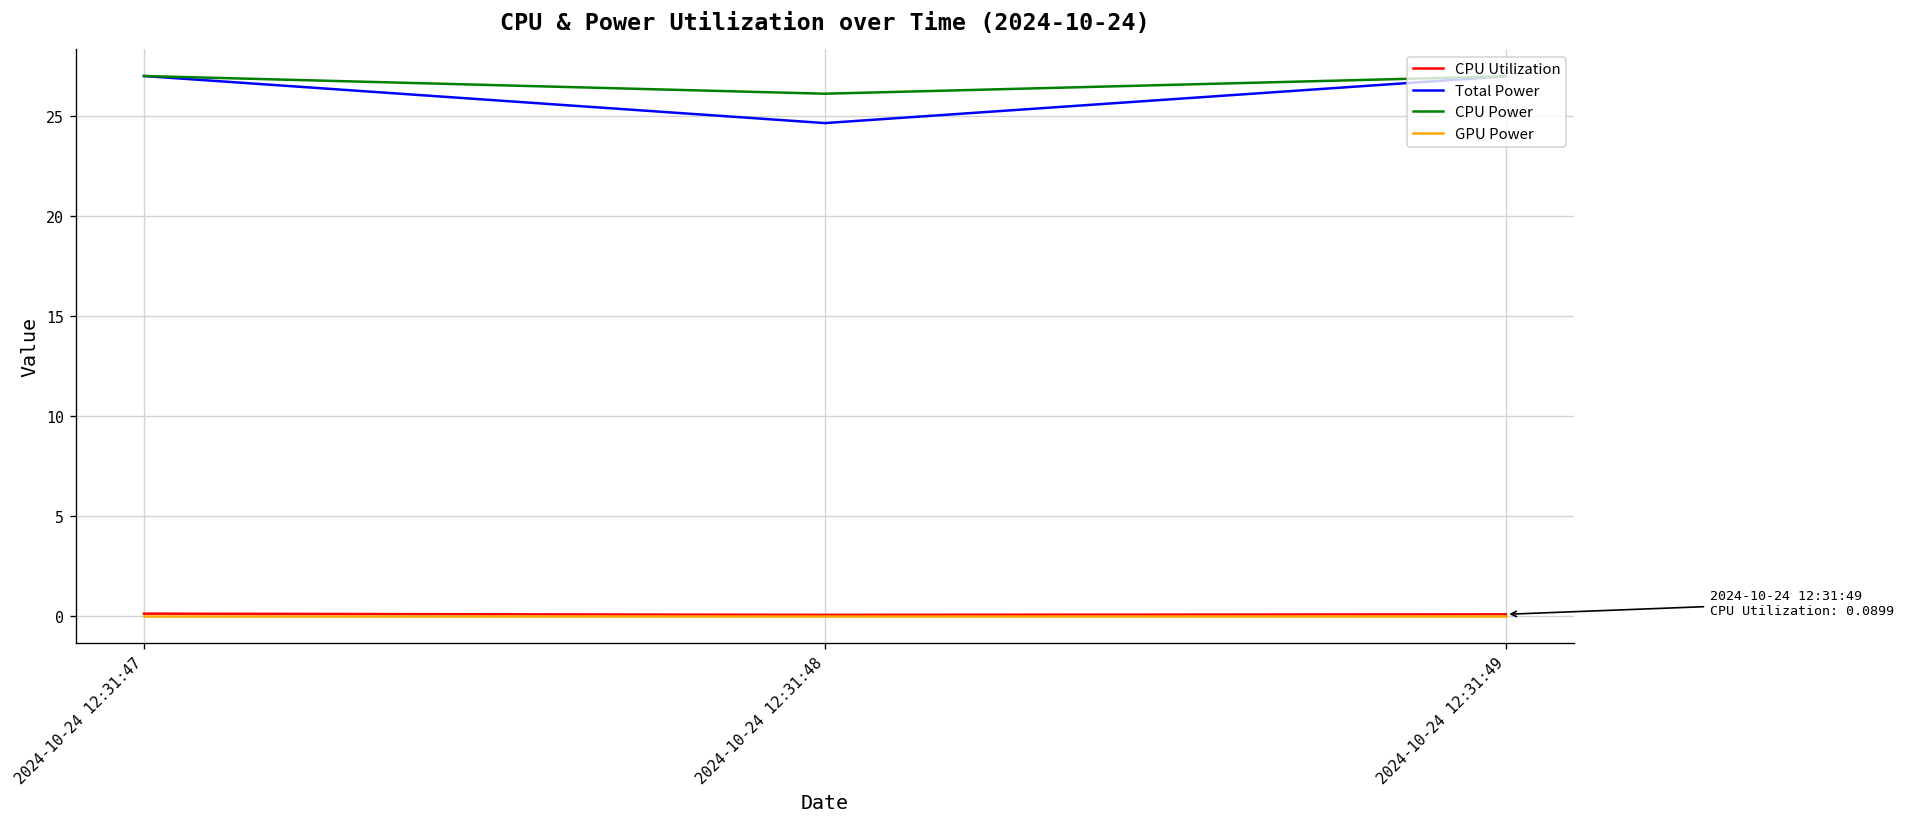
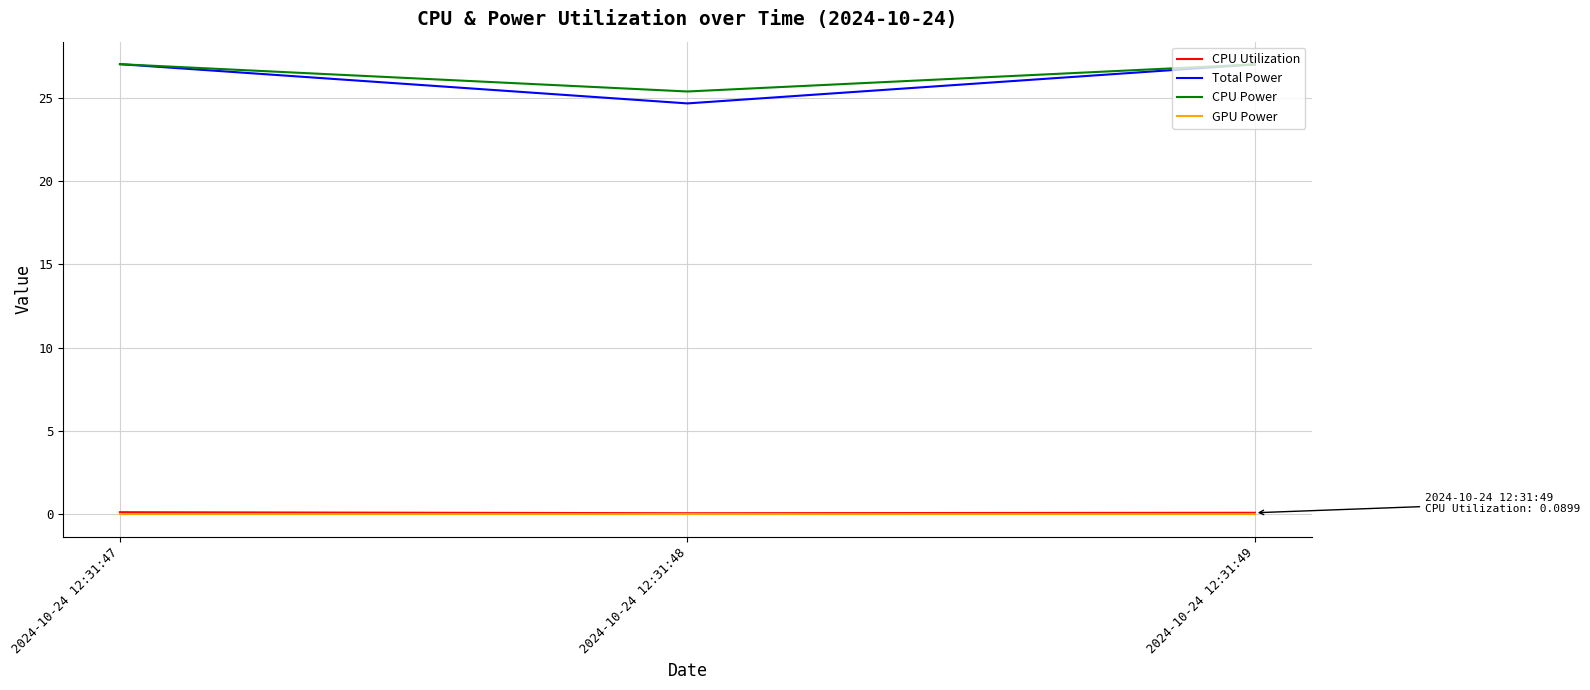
  {
    "Total Power": {
      "2024-10-24 12:31:48": 24.7
    },
    "CPU Power": {
-     "2024-10-24 12:31:48": 26.1
+     "2024-10-24 12:31:48": 25.4
    }
  }
